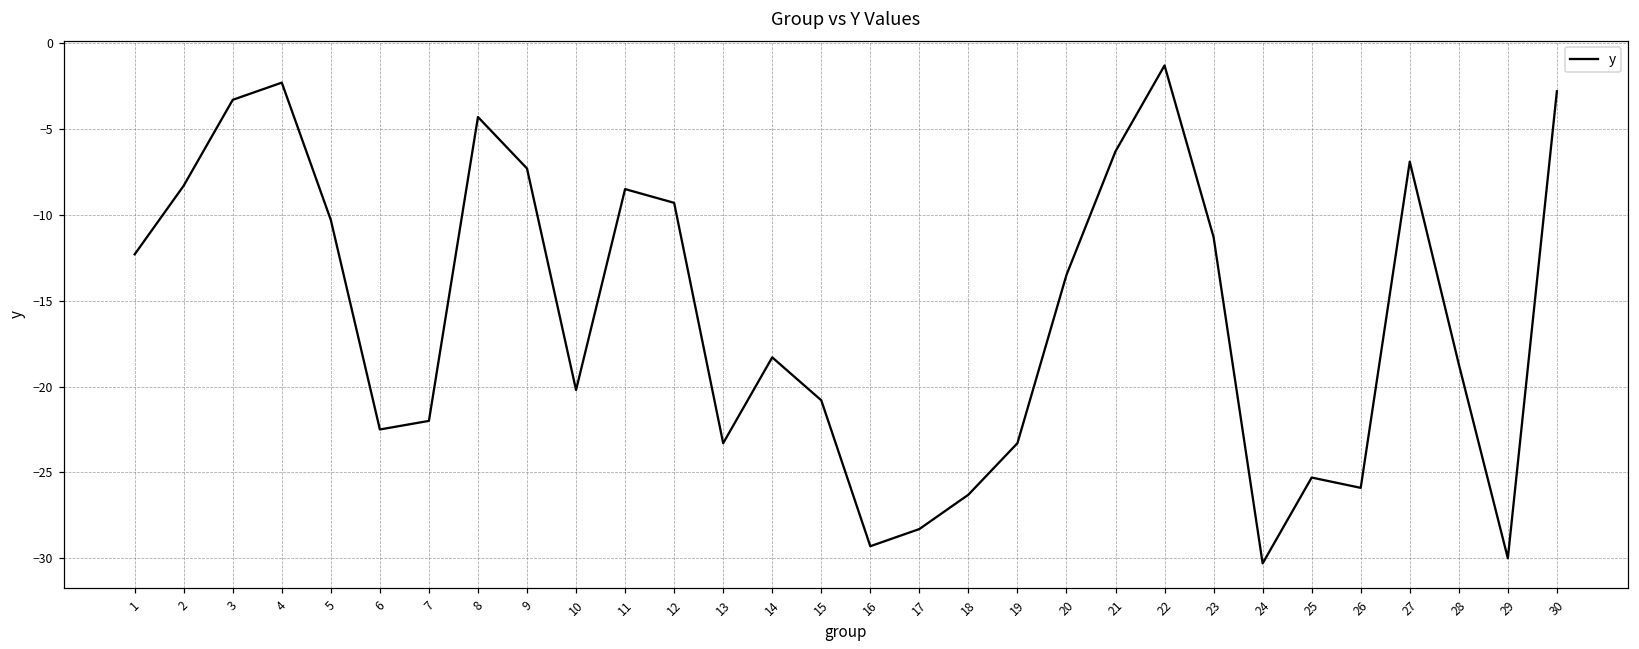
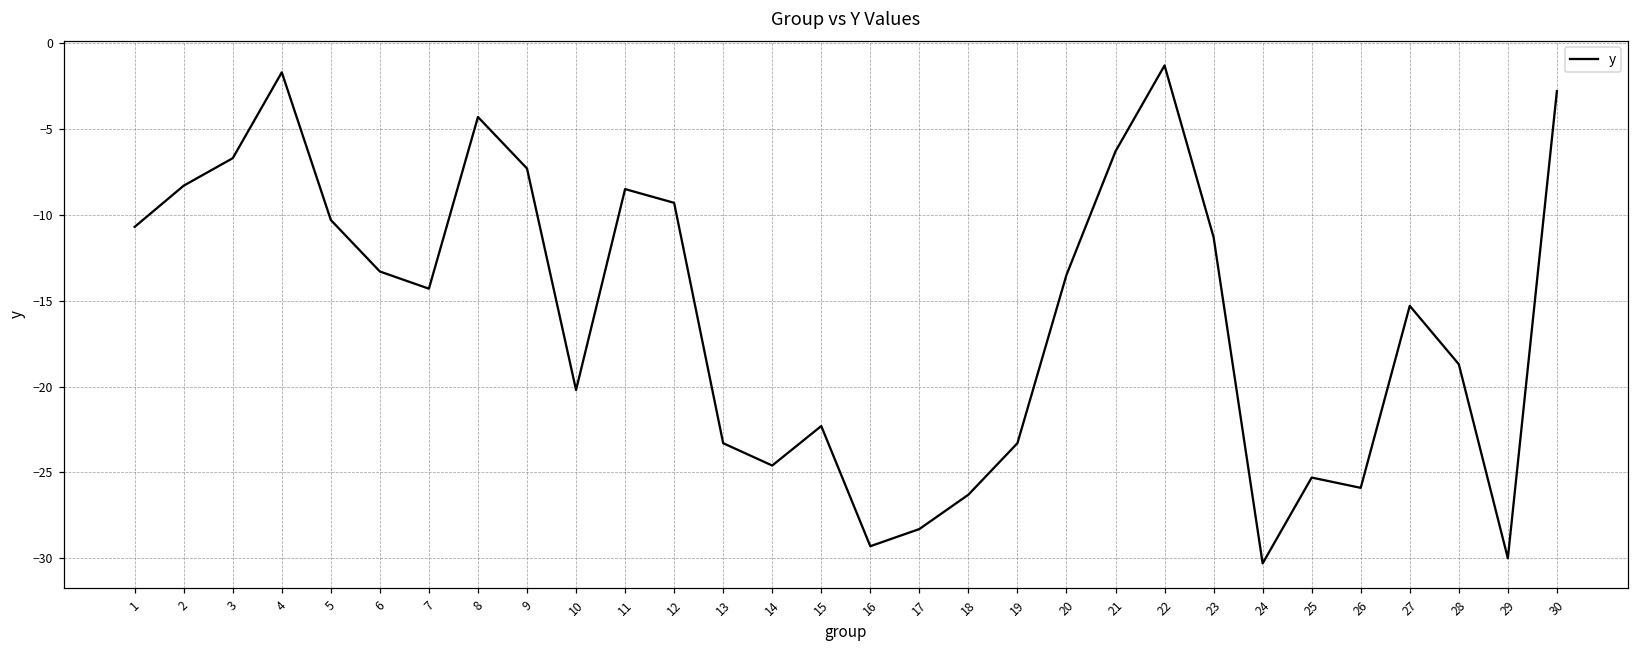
  {
-   "1": -12.3,
+   "1": -10.7,
    "2": -8.3,
-   "3": -3.3,
-   "4": -2.3,
+   "3": -6.7,
+   "4": -1.7,
    "5": -10.3,
-   "6": -22.5,
-   "7": -22.0,
+   "6": -13.3,
+   "7": -14.3,
    "8": -4.3,
    "9": -7.3,
    "10": -20.2,
    "11": -8.5,
    "12": -9.3,
    "13": -23.3,
-   "14": -18.3,
-   "15": -20.8,
+   "14": -24.6,
+   "15": -22.3,
    "16": -29.3,
    "17": -28.3,
    "18": -26.3,
    "19": -23.3,
    "20": -13.5,
    "21": -6.3,
    "22": -1.3,
    "23": -11.3,
    "24": -30.3,
    "25": -25.3,
    "26": -25.9,
-   "27": -6.9,
+   "27": -15.3,
    "28": -18.7,
    "29": -30.0,
    "30": -2.8
  }
